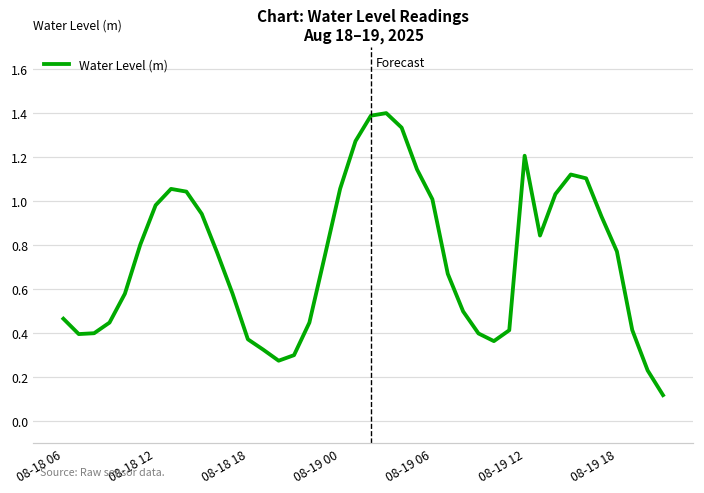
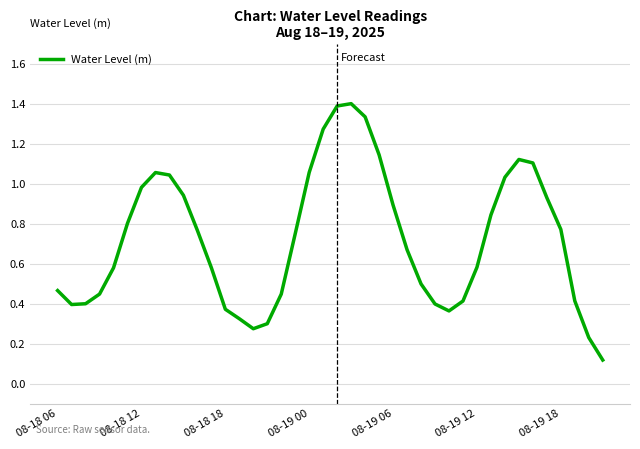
  {
    "08-18 06": 0.47,
    "08-18 12": 0.98,
    "08-18 18": 0.37,
    "08-19 00": 1.06,
-   "08-19 06": 1.01,
-   "08-19 12": 1.21,
+   "08-19 06": 0.89,
+   "08-19 12": 0.58,
    "08-19 18": 0.77
  }
